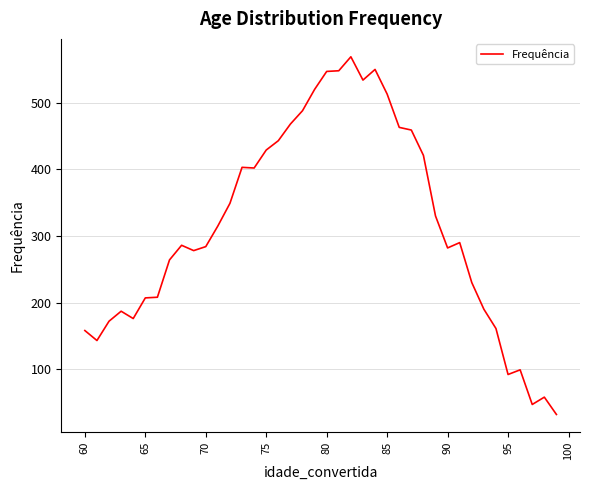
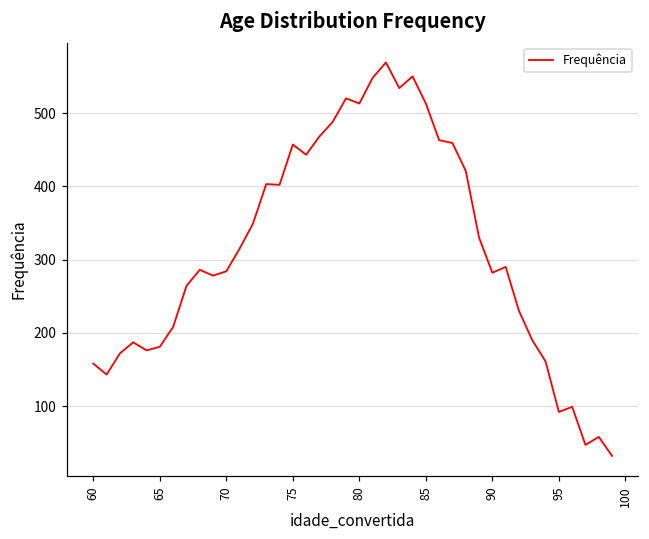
  {
    "60": 160,
-   "65": 210,
+   "65": 180,
    "70": 280,
-   "75": 430,
-   "80": 550,
+   "75": 460,
+   "80": 510,
    "85": 510,
    "90": 280,
    "95": 90
  }
